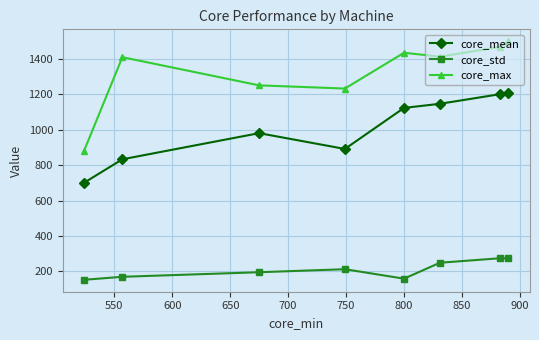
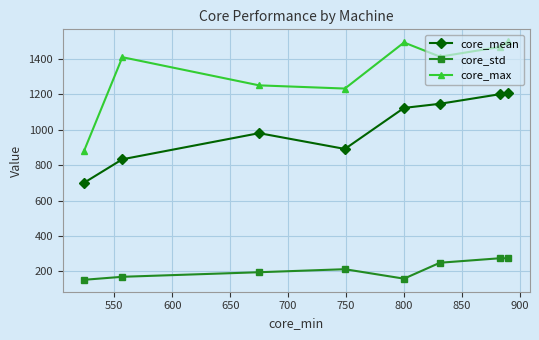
  {
    "core_mean": {
      "800": 1120
    },
    "core_std": {
      "800": 160
    },
    "core_max": {
-     "800": 1440
+     "800": 1490
    }
  }
